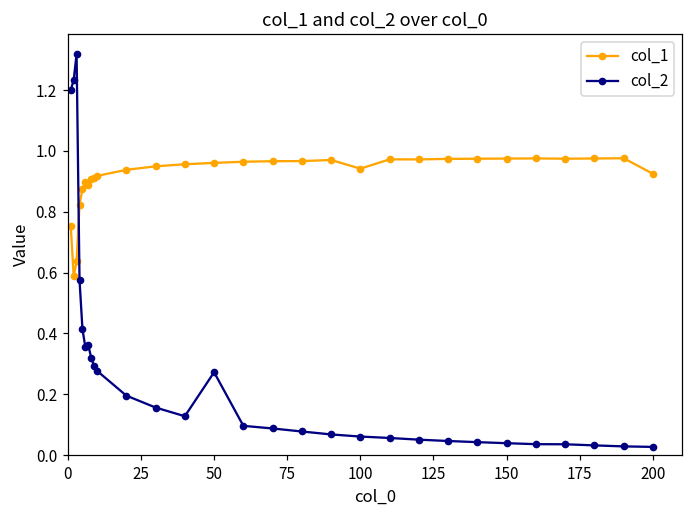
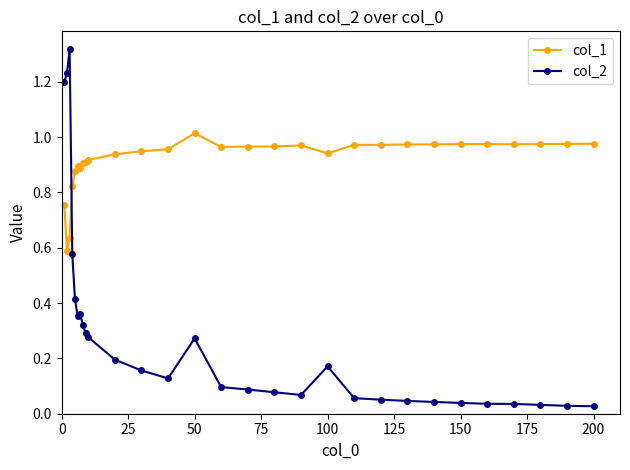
  {
    "col_1": {
-     "50": 0.96,
+     "50": 1.01,
      "100": 0.94,
      "150": 0.97,
-     "200": 0.92
+     "200": 0.98
    },
    "col_2": {
      "50": 0.27,
-     "100": 0.06,
+     "100": 0.17,
      "150": 0.04,
      "200": 0.03
    }
  }
